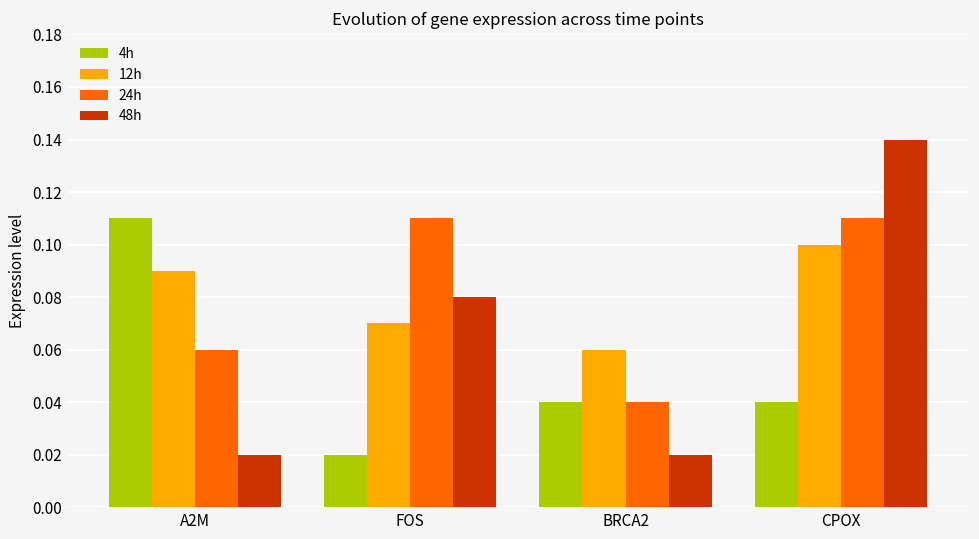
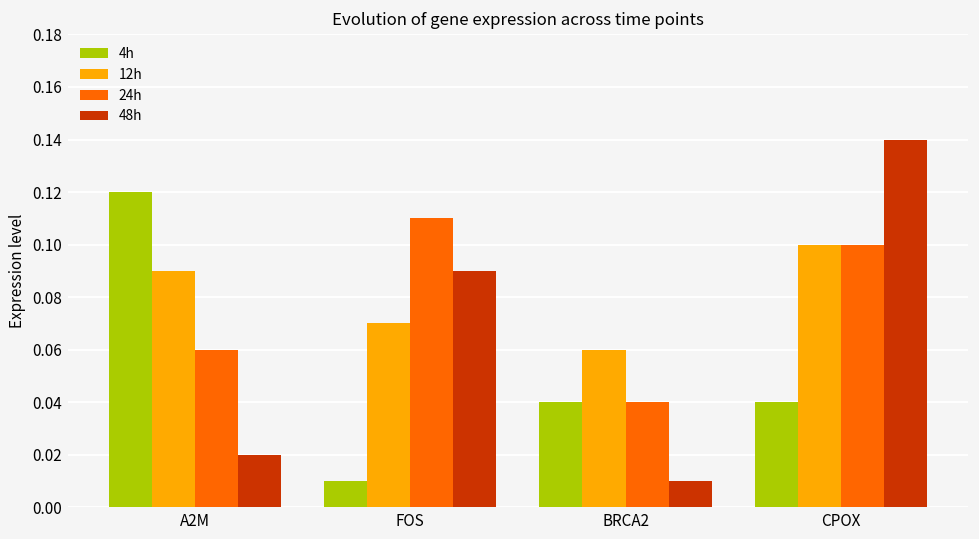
  {
    "4h": {
-     "A2M": 0.11,
-     "FOS": 0.02,
+     "A2M": 0.12,
+     "FOS": 0.01,
      "BRCA2": 0.04,
      "CPOX": 0.04
    },
    "12h": {
      "A2M": 0.09,
      "FOS": 0.07,
      "BRCA2": 0.06,
      "CPOX": 0.10
    },
    "24h": {
      "A2M": 0.06,
      "FOS": 0.11,
      "BRCA2": 0.04,
-     "CPOX": 0.11
+     "CPOX": 0.10
    },
    "48h": {
      "A2M": 0.02,
-     "FOS": 0.08,
-     "BRCA2": 0.02,
+     "FOS": 0.09,
+     "BRCA2": 0.01,
      "CPOX": 0.14
    }
  }
